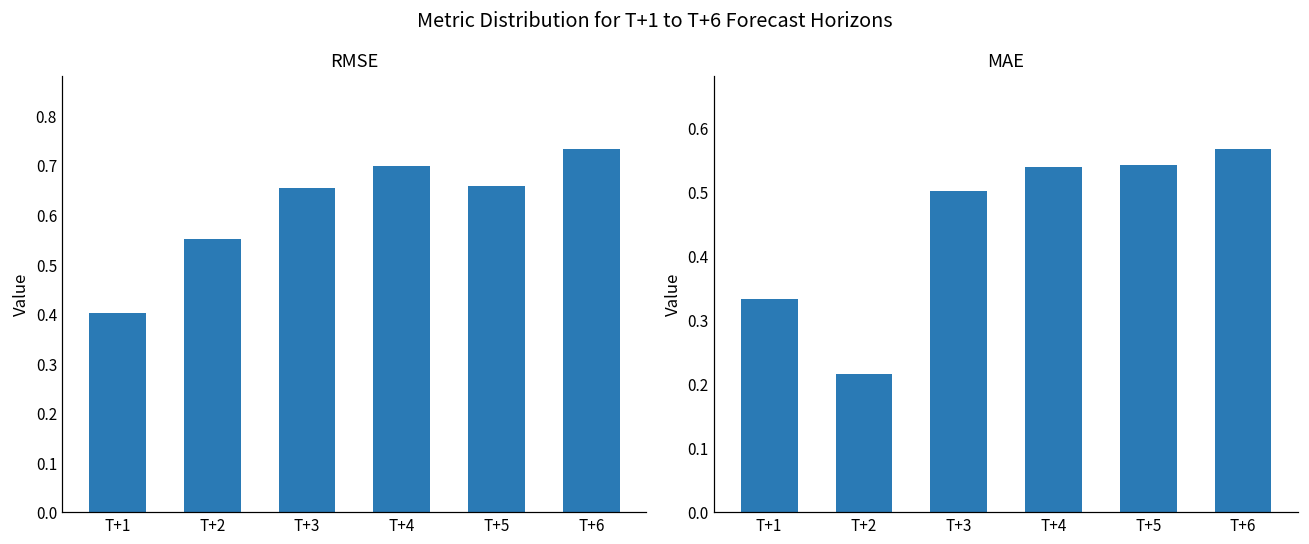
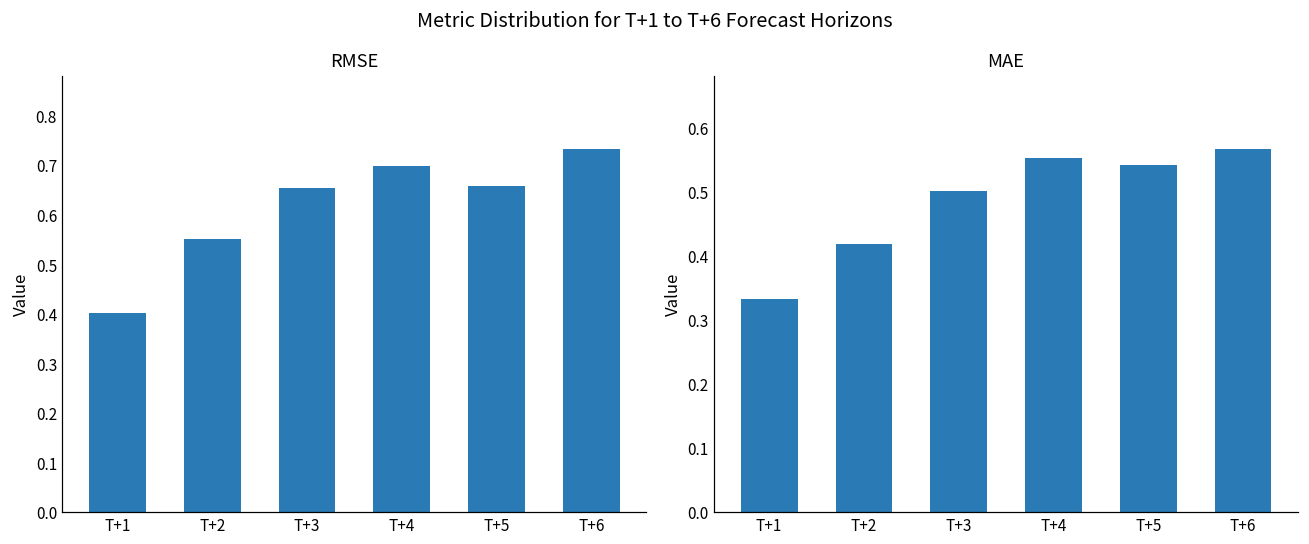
  {
    "RMSE": {
      "T+1": 0.40,
      "T+2": 0.55,
      "T+3": 0.65,
      "T+4": 0.70,
      "T+5": 0.66,
      "T+6": 0.73
    },
    "MAE": {
      "T+1": 0.33,
-     "T+2": 0.22,
+     "T+2": 0.42,
      "T+3": 0.50,
-     "T+4": 0.54,
+     "T+4": 0.55,
      "T+5": 0.54,
      "T+6": 0.57
    }
  }
